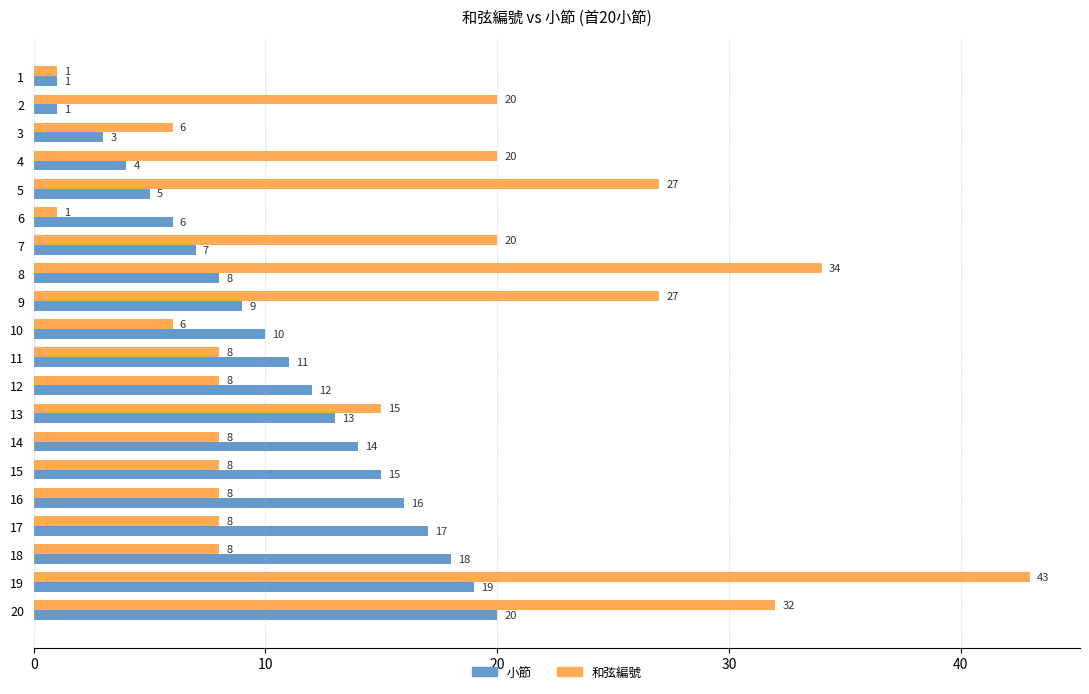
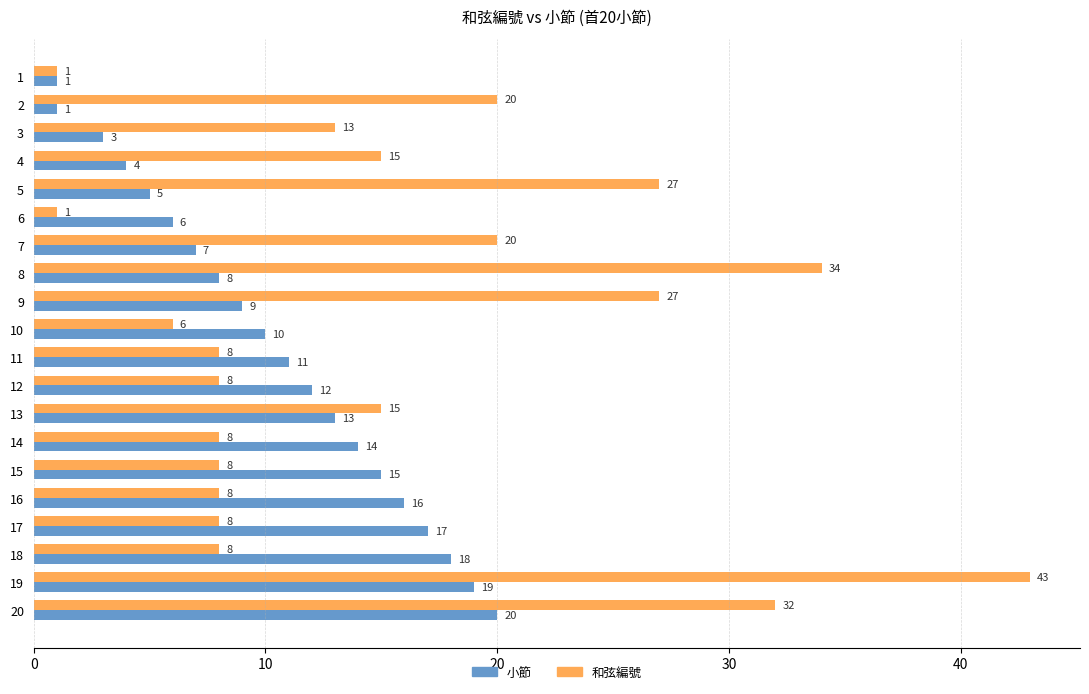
  {
    "小節": {
      "1": 1,
      "2": 1,
      "3": 3,
      "4": 4,
      "5": 5,
      "6": 6,
      "7": 7,
      "8": 8,
      "9": 9,
      "10": 10,
      "11": 11,
      "12": 12,
      "13": 13,
      "14": 14,
      "15": 15,
      "16": 16,
      "17": 17,
      "18": 18,
      "19": 19,
      "20": 20
    },
    "和弦編號": {
      "1": 1,
      "2": 20,
-     "3": 6,
-     "4": 20,
+     "3": 13,
+     "4": 15,
      "5": 27,
      "6": 1,
      "7": 20,
      "8": 34,
      "9": 27,
      "10": 6,
      "11": 8,
      "12": 8,
      "13": 15,
      "14": 8,
      "15": 8,
      "16": 8,
      "17": 8,
      "18": 8,
      "19": 43,
      "20": 32
    }
  }
